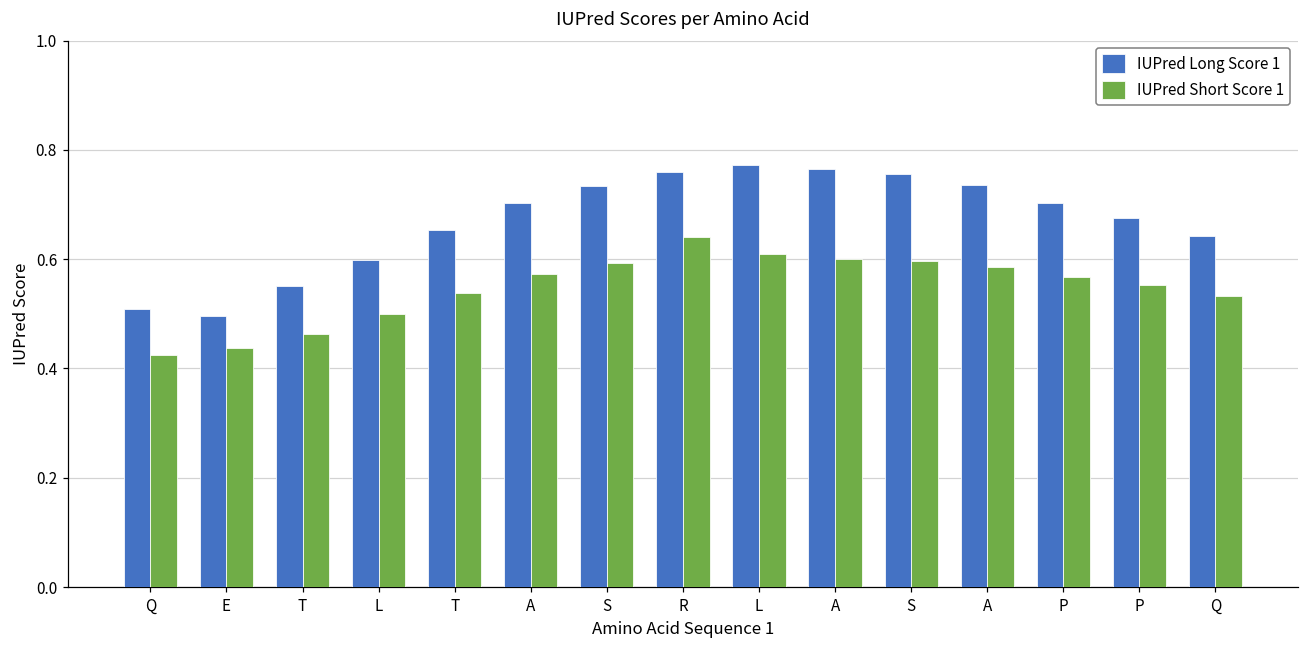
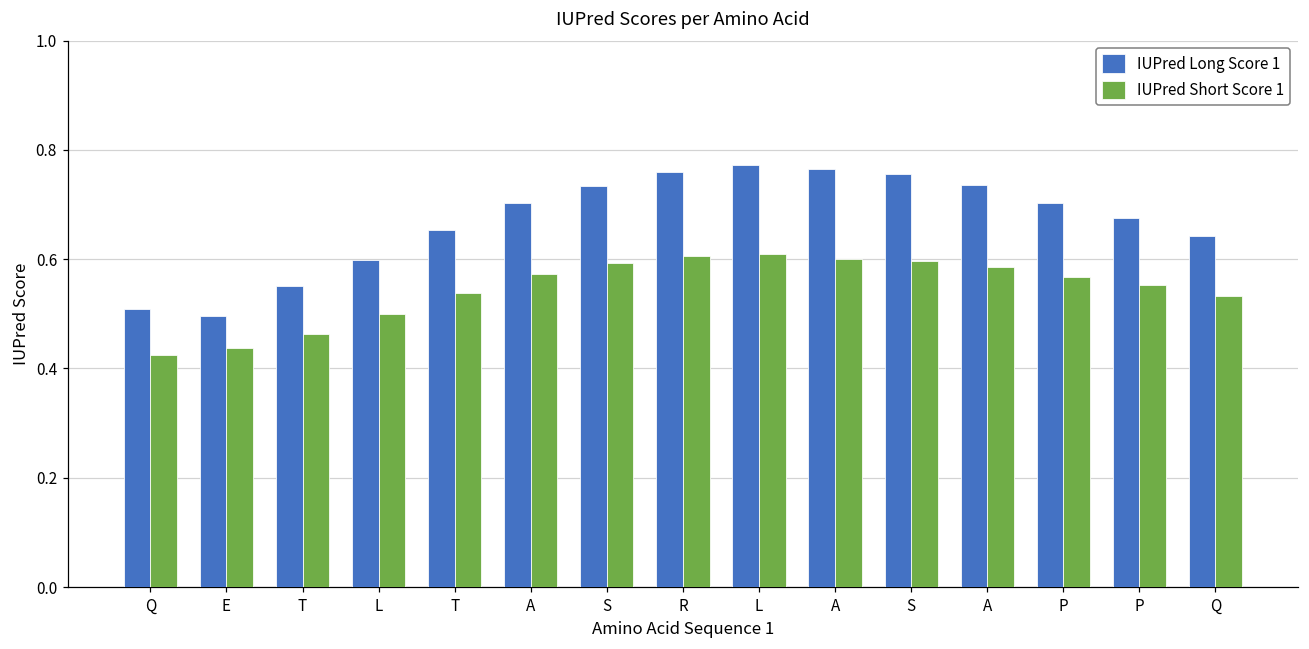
  {
    "IUPred Long Score 1": {
      "E": 0.50,
      "R": 0.76
    },
    "IUPred Short Score 1": {
      "E": 0.44,
-     "R": 0.64
+     "R": 0.61
    }
  }
